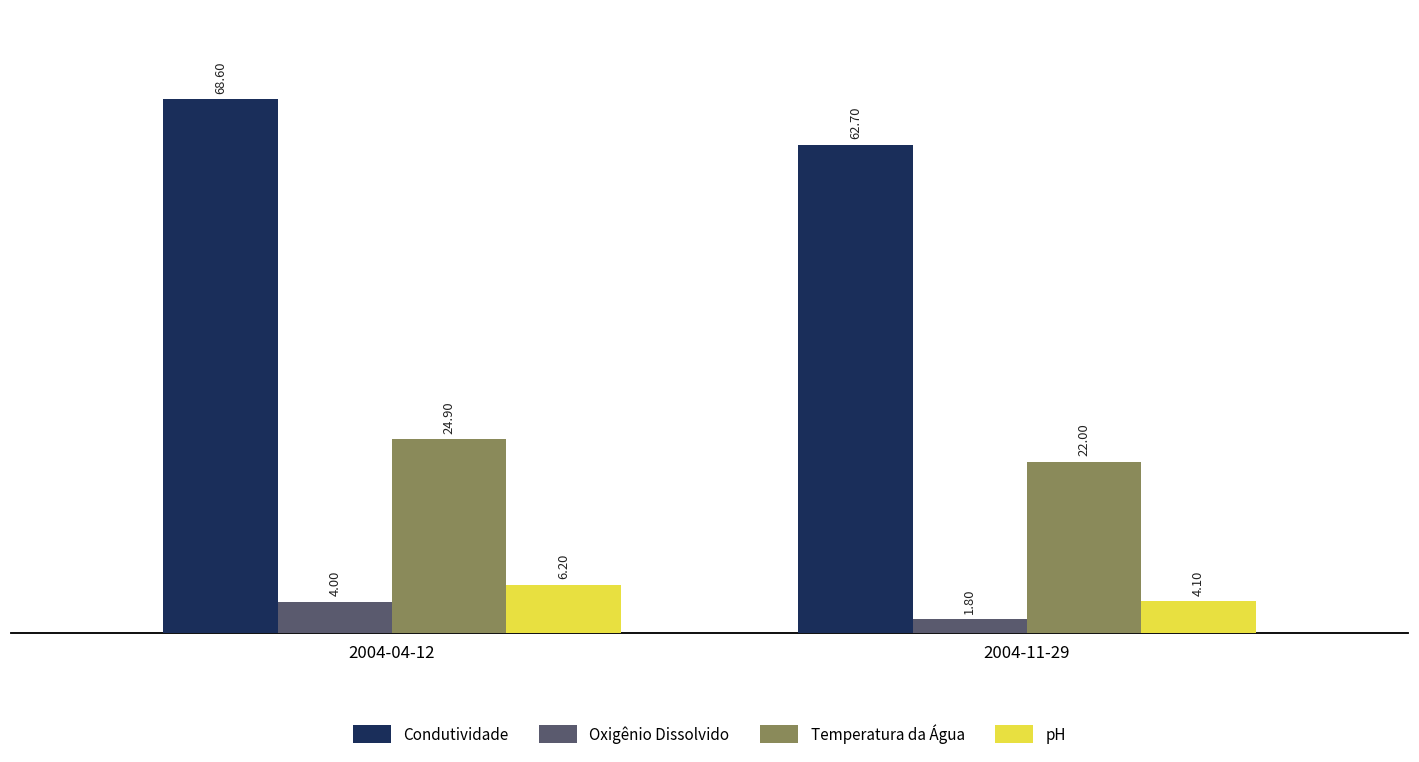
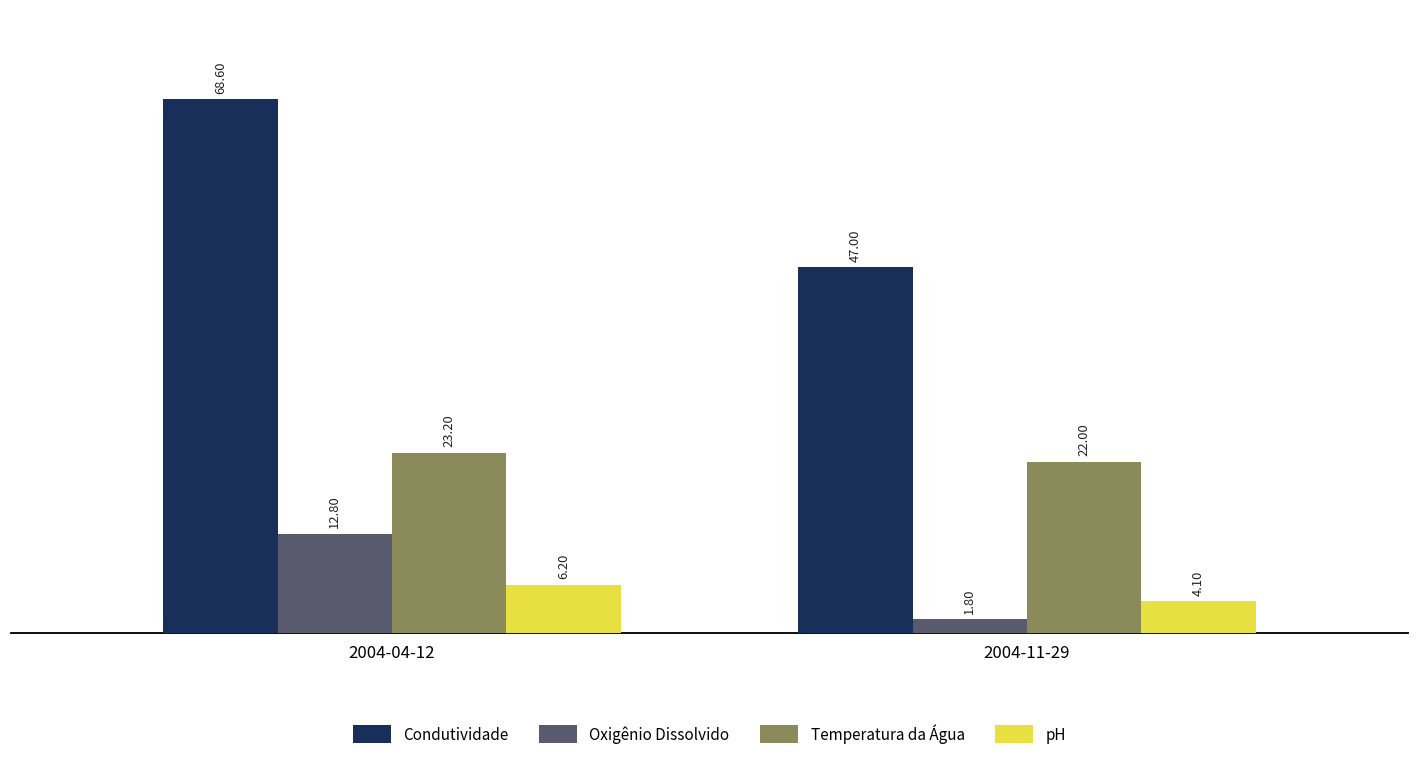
  {
    "Condutividade": {
      "2004-04-12": 68.60,
-     "2004-11-29": 62.70
+     "2004-11-29": 47.00
    },
    "Oxigênio Dissolvido": {
-     "2004-04-12": 4.00,
+     "2004-04-12": 12.80,
      "2004-11-29": 1.80
    },
    "Temperatura da Água": {
-     "2004-04-12": 24.90,
+     "2004-04-12": 23.20,
      "2004-11-29": 22.00
    },
    "pH": {
      "2004-04-12": 6.20,
      "2004-11-29": 4.10
    }
  }
